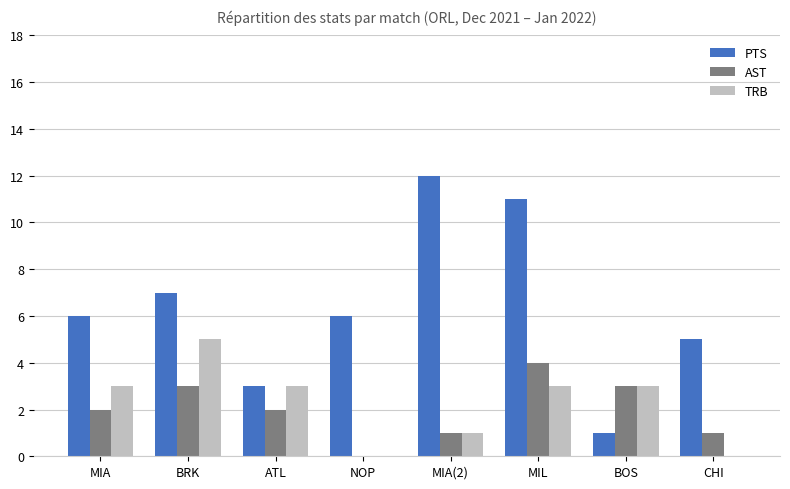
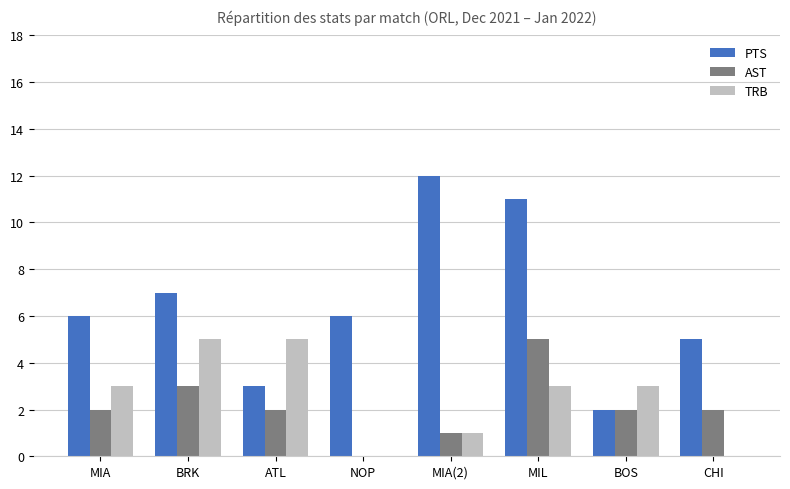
  {
    "PTS": {
      "MIA": 6,
      "BRK": 7,
      "ATL": 3,
      "NOP": 6,
      "MIA(2)": 12,
      "MIL": 11,
-     "BOS": 1,
+     "BOS": 2,
      "CHI": 5
    },
    "AST": {
      "MIA": 2,
      "BRK": 3,
      "ATL": 2,
      "NOP": 0,
      "MIA(2)": 1,
-     "MIL": 4,
-     "BOS": 3,
-     "CHI": 1
+     "MIL": 5,
+     "BOS": 2,
+     "CHI": 2
    },
    "TRB": {
      "MIA": 3,
      "BRK": 5,
-     "ATL": 3,
+     "ATL": 5,
      "NOP": 0,
      "MIA(2)": 1,
      "MIL": 3,
      "BOS": 3,
      "CHI": 0
    }
  }
